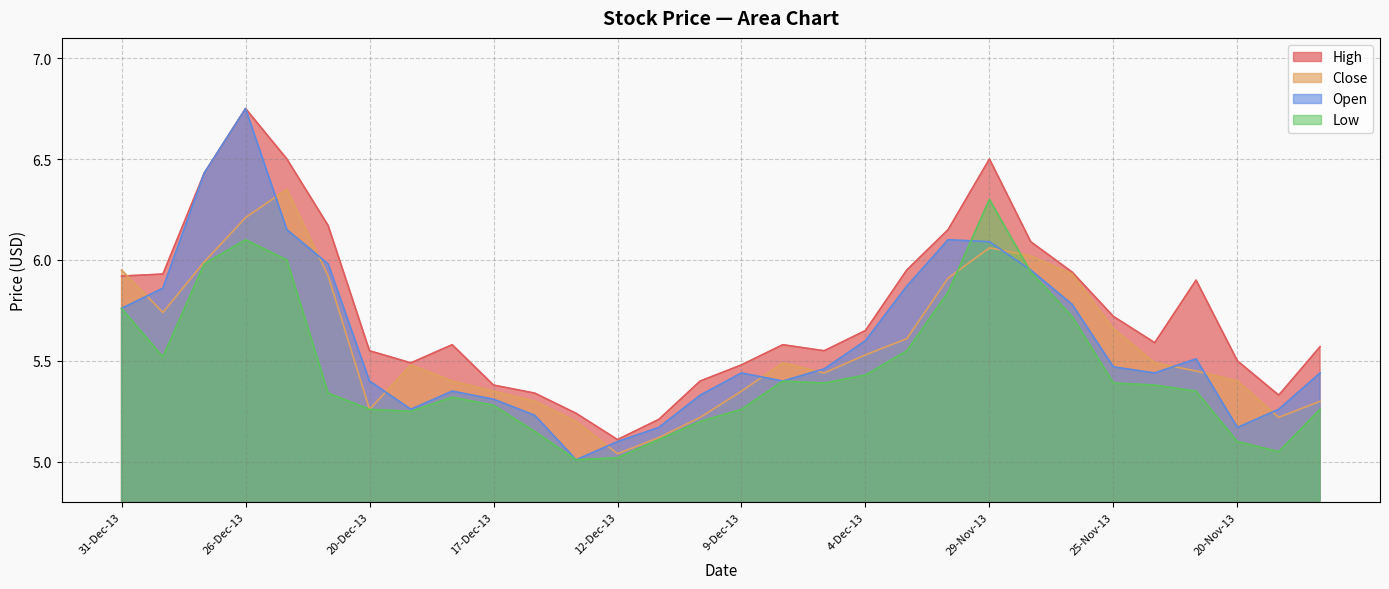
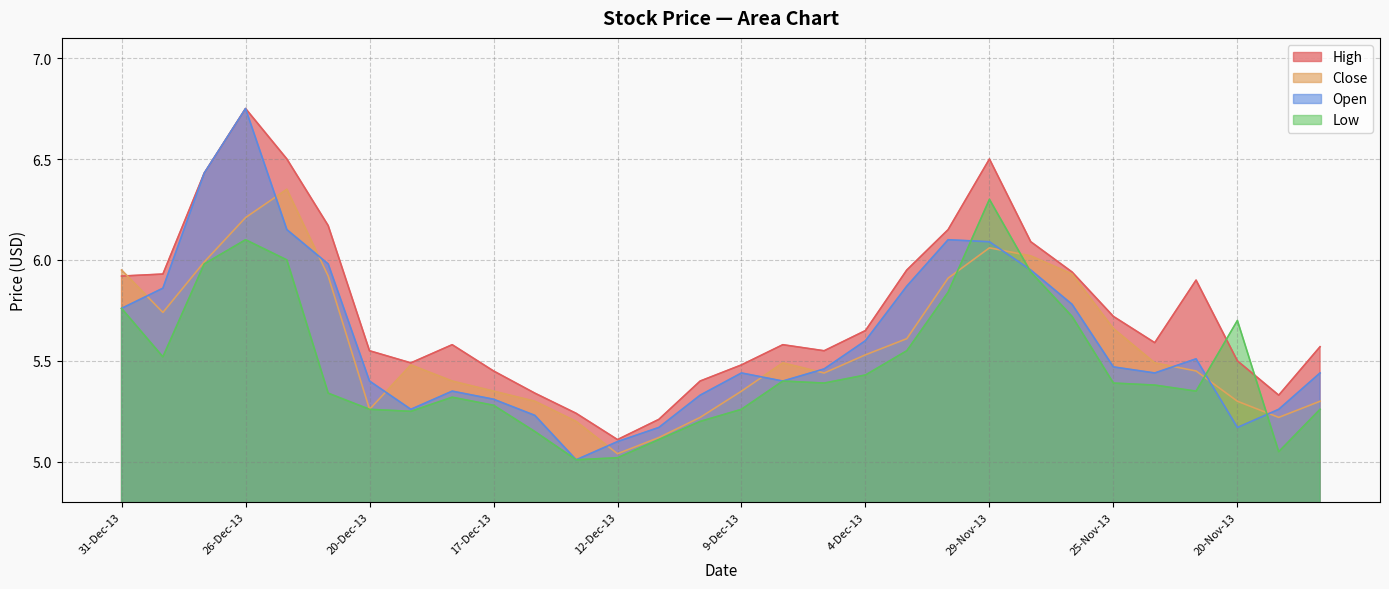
  {
    "High": {
      "31-Dec-13": 5.92,
      "20-Dec-13": 5.55,
-     "17-Dec-13": 5.38,
+     "17-Dec-13": 5.45,
      "9-Dec-13": 5.48,
      "4-Dec-13": 5.65,
      "29-Nov-13": 6.50,
      "25-Nov-13": 5.72,
      "20-Nov-13": 5.50
    },
    "Close": {
      "31-Dec-13": 5.95,
      "26-Dec-13": 6.2,
      "17-Dec-13": 5.35,
      "12-Dec-13": 5.04,
      "9-Dec-13": 5.35,
      "4-Dec-13": 5.53,
      "29-Nov-13": 6.06,
      "25-Nov-13": 5.66,
-     "20-Nov-13": 5.4
+     "20-Nov-13": 5.3
    },
    "Open": {
      "20-Dec-13": 5.40,
      "17-Dec-13": 5.31,
      "9-Dec-13": 5.44,
      "4-Dec-13": 5.60,
      "29-Nov-13": 6.09,
      "25-Nov-13": 5.47,
      "20-Nov-13": 5.17
    },
    "Low": {
      "26-Dec-13": 6.1,
      "17-Dec-13": 5.28,
      "12-Dec-13": 5.02,
      "9-Dec-13": 5.26,
      "4-Dec-13": 5.43,
      "29-Nov-13": 6.3,
      "25-Nov-13": 5.4,
-     "20-Nov-13": 5.1
+     "20-Nov-13": 5.7
    }
  }
